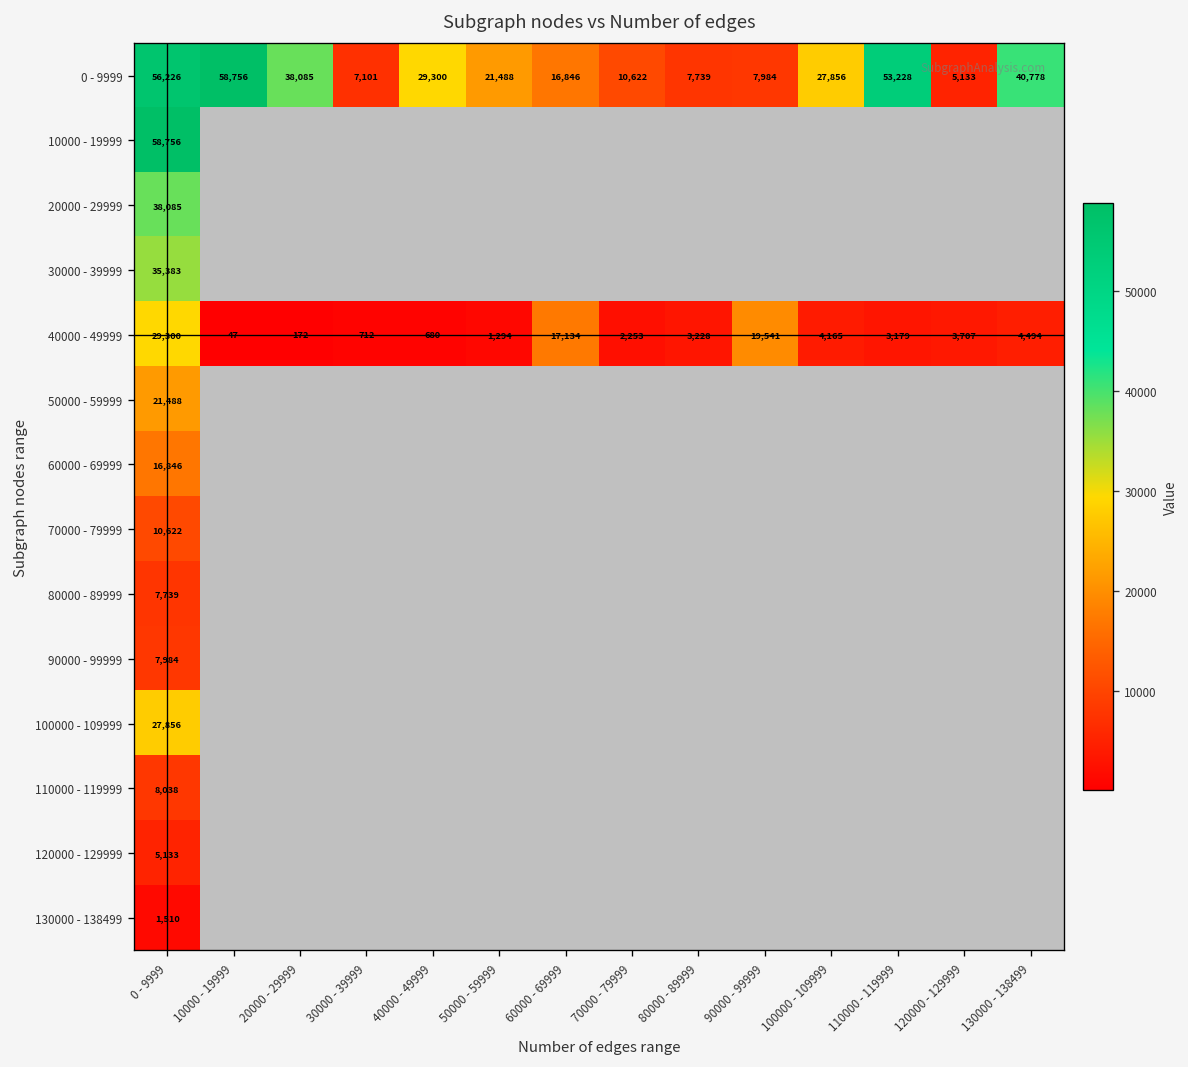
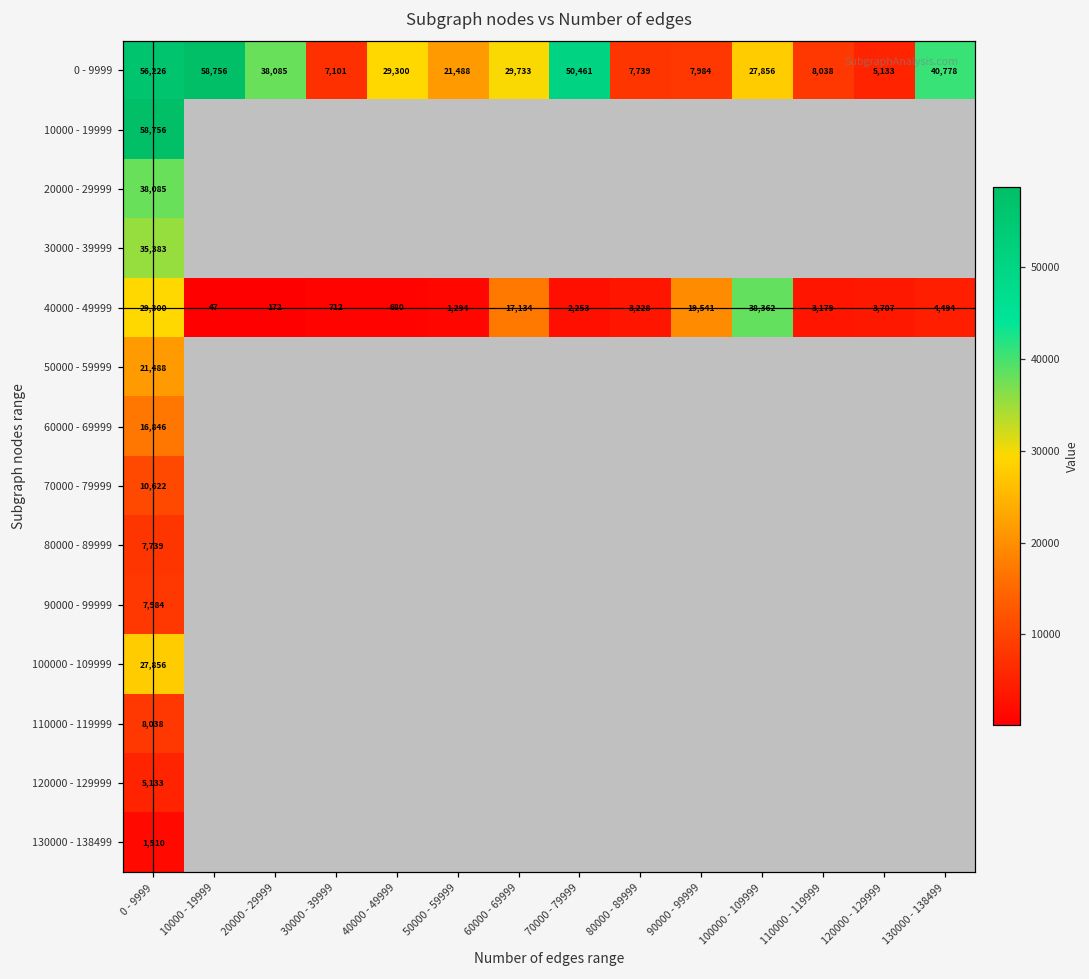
  {
    "0 - 9999": {
      "0 - 9999": "56,226",
      "10000 - 19999": "58,756",
      "20000 - 29999": "38,085",
      "30000 - 39999": "7,101",
      "40000 - 49999": "29,300",
      "50000 - 59999": "21,488",
-     "60000 - 69999": "16,846",
-     "70000 - 79999": "10,622",
+     "60000 - 69999": "29,733",
+     "70000 - 79999": "50,461",
      "80000 - 89999": "7,739",
      "90000 - 99999": "7,984",
      "100000 - 109999": "27,856",
-     "110000 - 119999": "53,228"
+     "110000 - 119999": "8,038"
    },
    "10000 - 19999": {
      "0 - 9999": "58,756"
    },
    "20000 - 29999": {
      "0 - 9999": "38,085"
    },
    "30000 - 39999": {
      "0 - 9999": "35,383"
    },
    "40000 - 49999": {
      "0 - 9999": "29,300",
      "10000 - 19999": "47",
      "20000 - 29999": "172",
      "30000 - 39999": "712",
      "40000 - 49999": "680",
      "50000 - 59999": "1,294",
      "60000 - 69999": "17,134",
      "70000 - 79999": "2,253",
      "80000 - 89999": "3,228",
      "90000 - 99999": "19,541",
-     "100000 - 109999": "4,165",
+     "100000 - 109999": "38,362",
      "110000 - 119999": "3,179",
      "120000 - 129999": "3,707",
      "130000 - 138499": "4,494"
    },
    "50000 - 59999": {
      "0 - 9999": "21,488"
    },
    "60000 - 69999": {
      "0 - 9999": "16,846"
    },
    "70000 - 79999": {
      "0 - 9999": "10,622"
    },
    "80000 - 89999": {
      "0 - 9999": "7,739"
    },
    "90000 - 99999": {
      "0 - 9999": "7,984"
    },
    "100000 - 109999": {
      "0 - 9999": "27,856"
    },
    "110000 - 119999": {
      "0 - 9999": "8,038"
    },
    "120000 - 129999": {
      "0 - 9999": "5,133"
    },
    "130000 - 138499": {
      "0 - 9999": "1,510"
    }
  }
